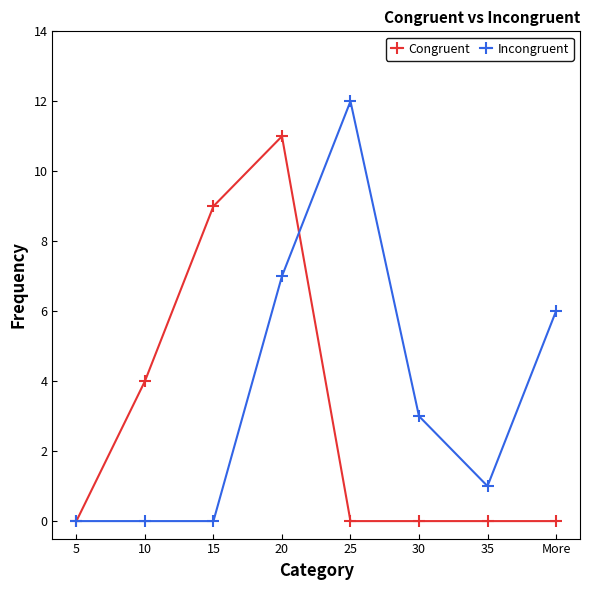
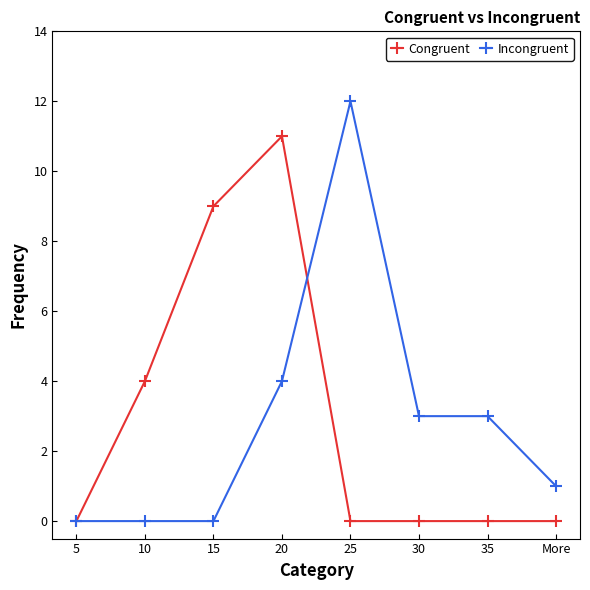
  {
    "Congruent": {
      "10": 4,
      "15": 9,
      "20": 11,
      "25": 0,
      "30": 0,
      "35": 0,
      "More": 0
    },
    "Incongruent": {
      "10": 0,
      "15": 0,
-     "20": 7,
+     "20": 4,
      "25": 12,
      "30": 3,
-     "35": 1,
-     "More": 6
+     "35": 3,
+     "More": 1
    }
  }
